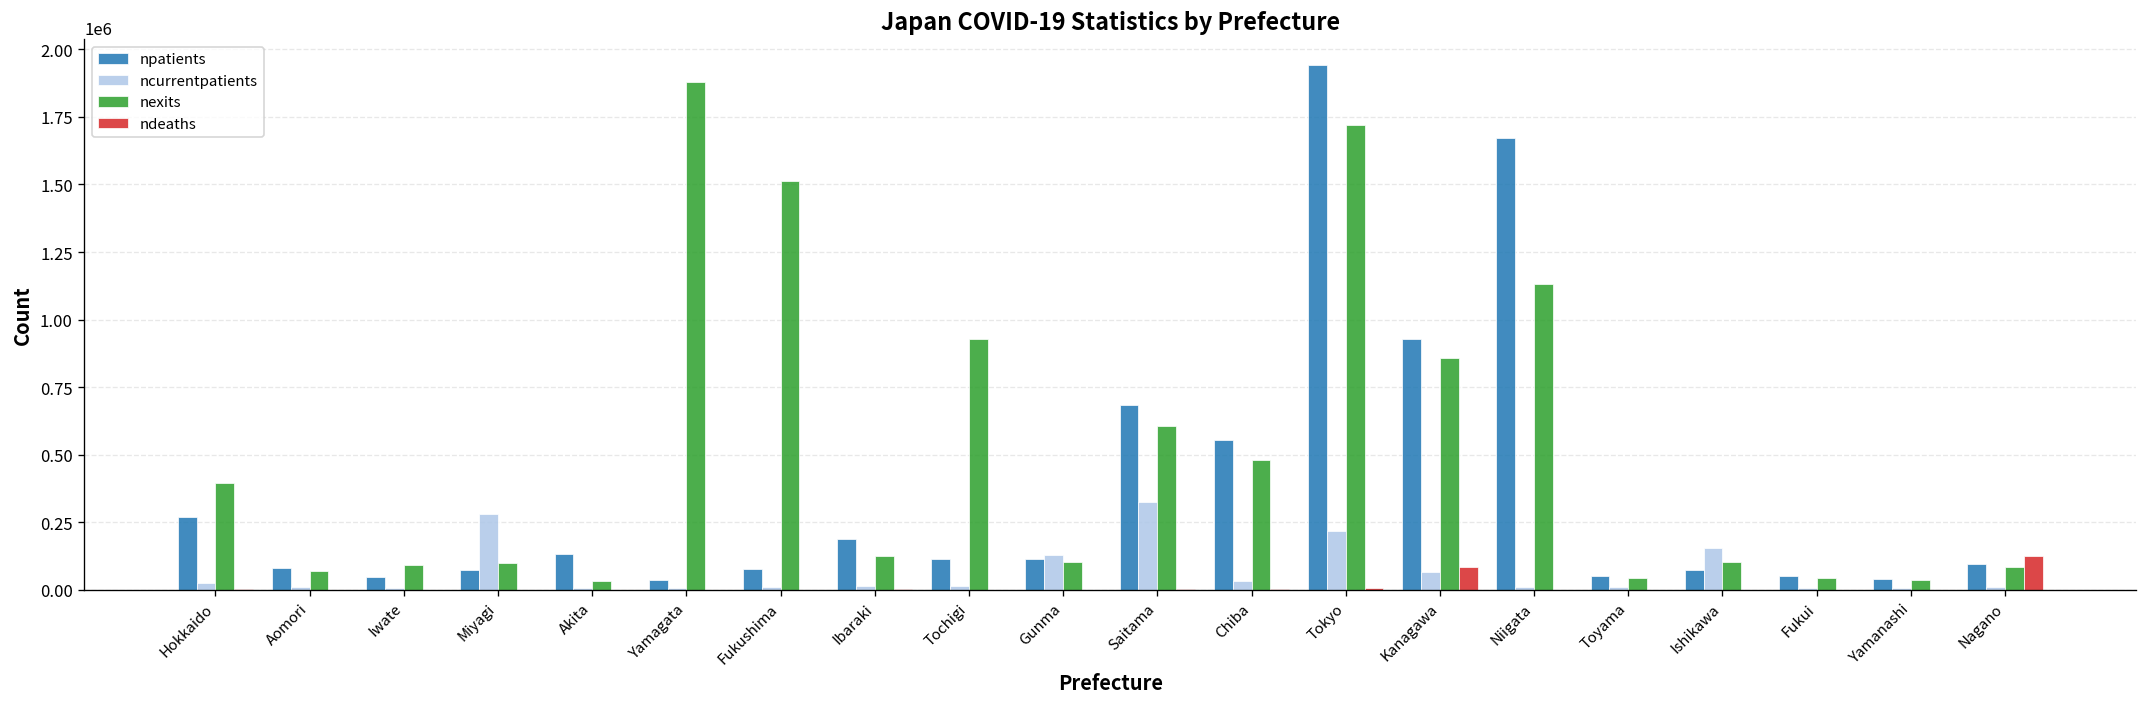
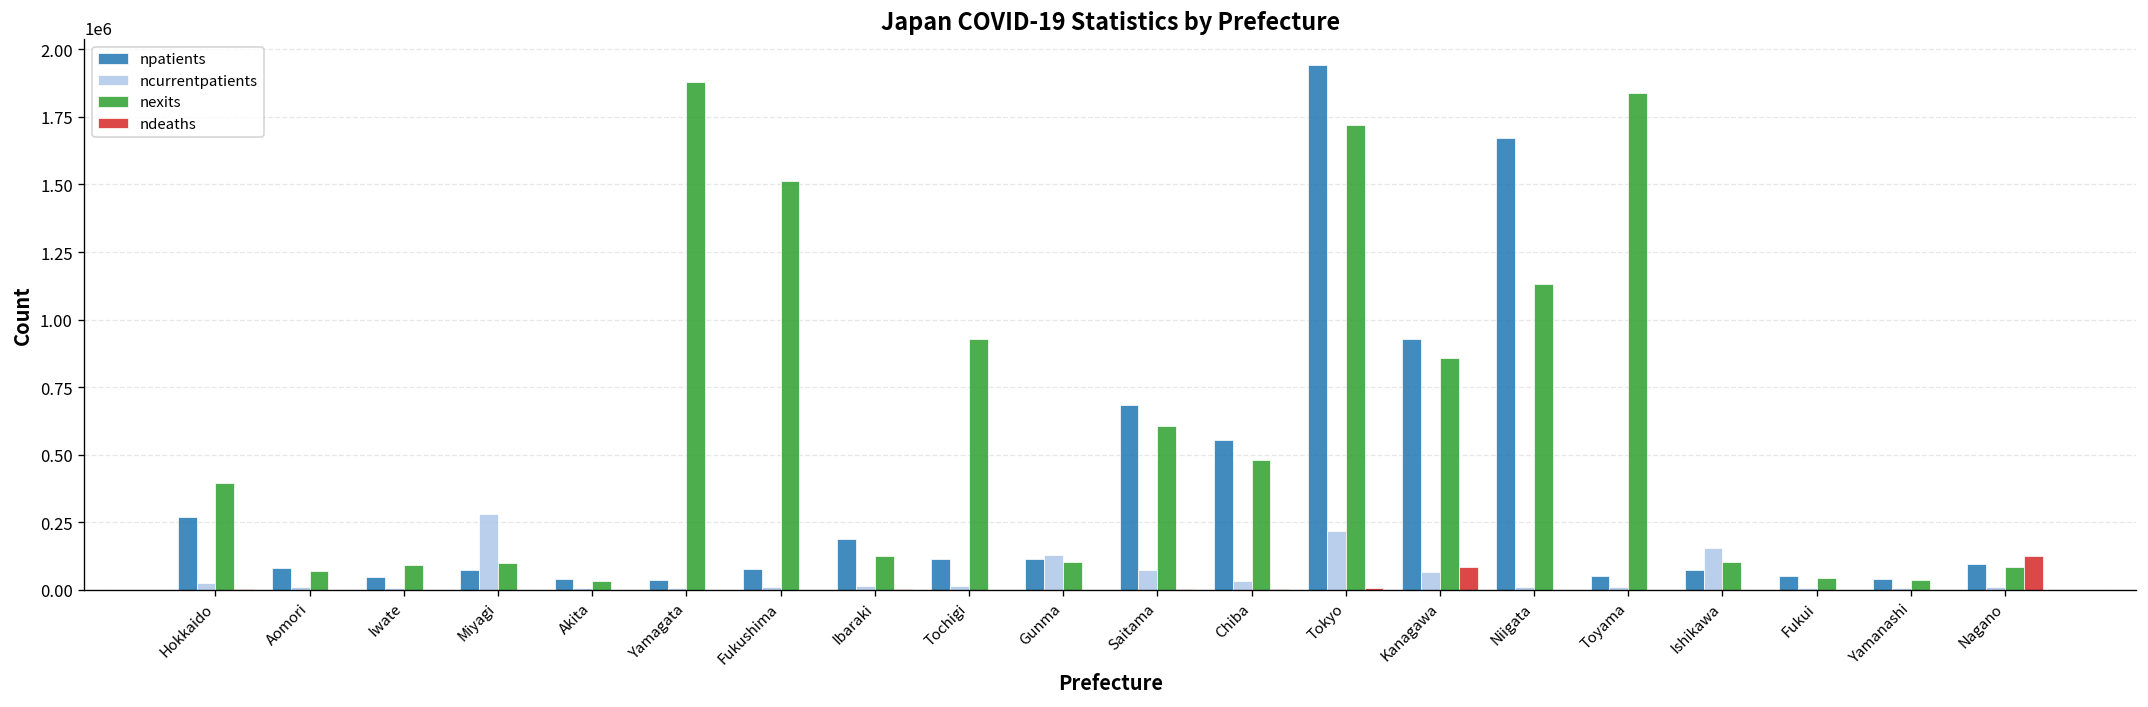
  {
    "npatients": {
      "Hokkaido": 270000,
      "Aomori": 80000,
      "Iwate": 50000,
      "Miyagi": 70000,
-     "Akita": 130000,
+     "Akita": 40000,
      "Yamagata": 40000,
      "Fukushima": 80000,
      "Ibaraki": 190000,
      "Tochigi": 110000,
      "Gunma": 110000,
      "Saitama": 680000,
      "Chiba": 560000,
      "Tokyo": 1940000,
      "Kanagawa": 930000,
      "Niigata": 1670000,
      "Toyama": 50000,
      "Ishikawa": 70000,
      "Fukui": 50000,
      "Yamanashi": 40000,
      "Nagano": 90000
    },
    "ncurrentpatients": {
      "Hokkaido": 20000,
      "Miyagi": 280000,
      "Ibaraki": 10000,
      "Tochigi": 10000,
      "Gunma": 130000,
-     "Saitama": 320000,
+     "Saitama": 70000,
      "Chiba": 30000,
      "Tokyo": 220000,
      "Kanagawa": 70000,
      "Ishikawa": 150000
    },
    "nexits": {
      "Hokkaido": 390000,
      "Aomori": 70000,
      "Iwate": 90000,
      "Miyagi": 100000,
      "Akita": 30000,
      "Yamagata": 1880000,
      "Fukushima": 1510000,
      "Ibaraki": 120000,
      "Tochigi": 930000,
      "Gunma": 100000,
      "Saitama": 610000,
      "Chiba": 480000,
      "Tokyo": 1720000,
      "Kanagawa": 860000,
      "Niigata": 1130000,
-     "Toyama": 40000,
+     "Toyama": 1840000,
      "Ishikawa": 100000,
      "Fukui": 40000,
      "Yamanashi": 40000,
      "Nagano": 80000
    },
    "ndeaths": {
      "Kanagawa": 80000,
      "Nagano": 120000
    }
  }
